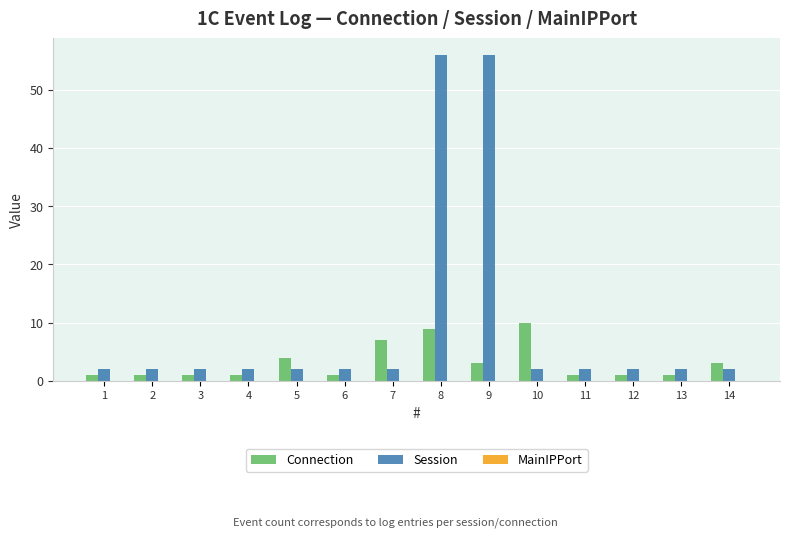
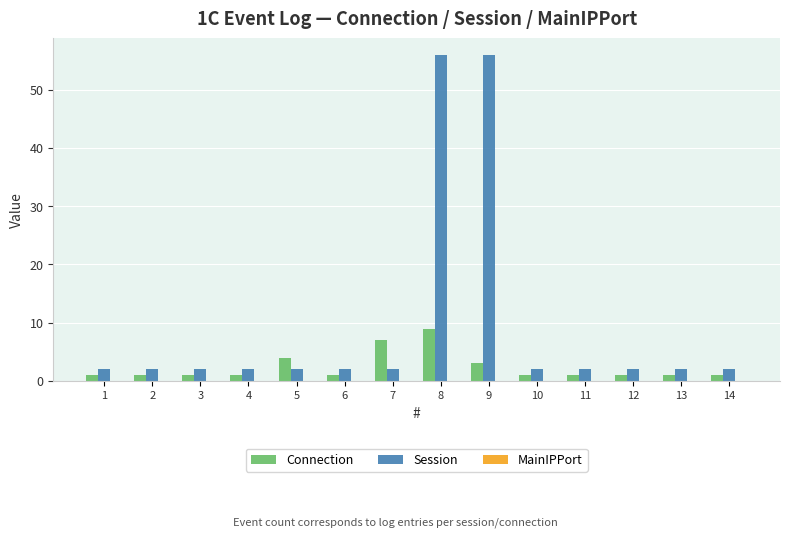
  {
    "Connection": {
      "1": 1,
      "2": 1,
      "3": 1,
      "4": 1,
      "5": 4,
      "6": 1,
      "7": 7,
      "8": 9,
      "9": 3,
-     "10": 10,
+     "10": 1,
      "11": 1,
      "12": 1,
      "13": 1,
-     "14": 3
+     "14": 1
    },
    "Session": {
      "1": 2,
      "2": 2,
      "3": 2,
      "4": 2,
      "5": 2,
      "6": 2,
      "7": 2,
      "8": 56,
      "9": 56,
      "10": 2,
      "11": 2,
      "12": 2,
      "13": 2,
      "14": 2
    },
    "MainIPPort": {
      "1": 0,
      "2": 0,
      "3": 0,
      "4": 0,
      "5": 0,
      "6": 0,
      "7": 0,
      "8": 0,
      "9": 0,
      "10": 0,
      "11": 0,
      "12": 0,
      "13": 0,
      "14": 0
    }
  }
